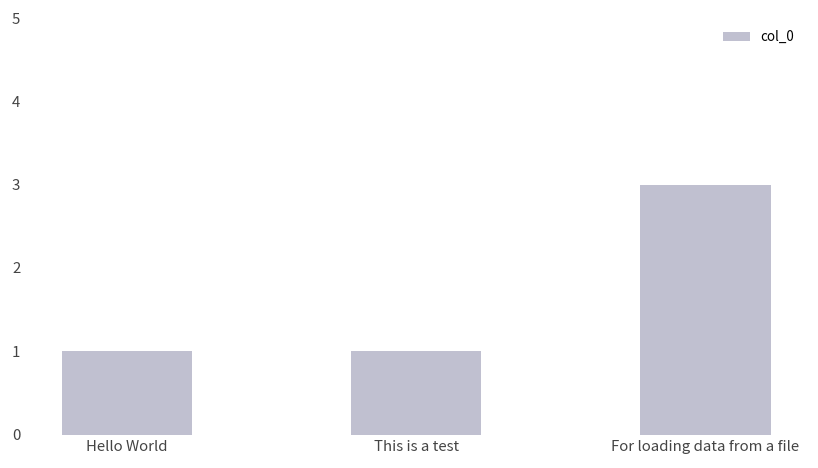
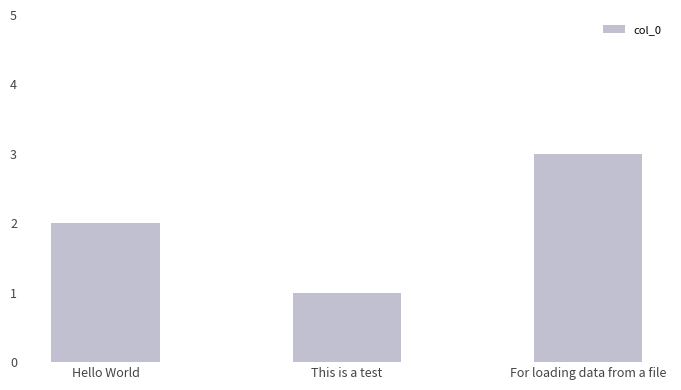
  {
-   "Hello World": 1,
+   "Hello World": 2,
    "This is a test": 1,
    "For loading data from a file": 3
  }
